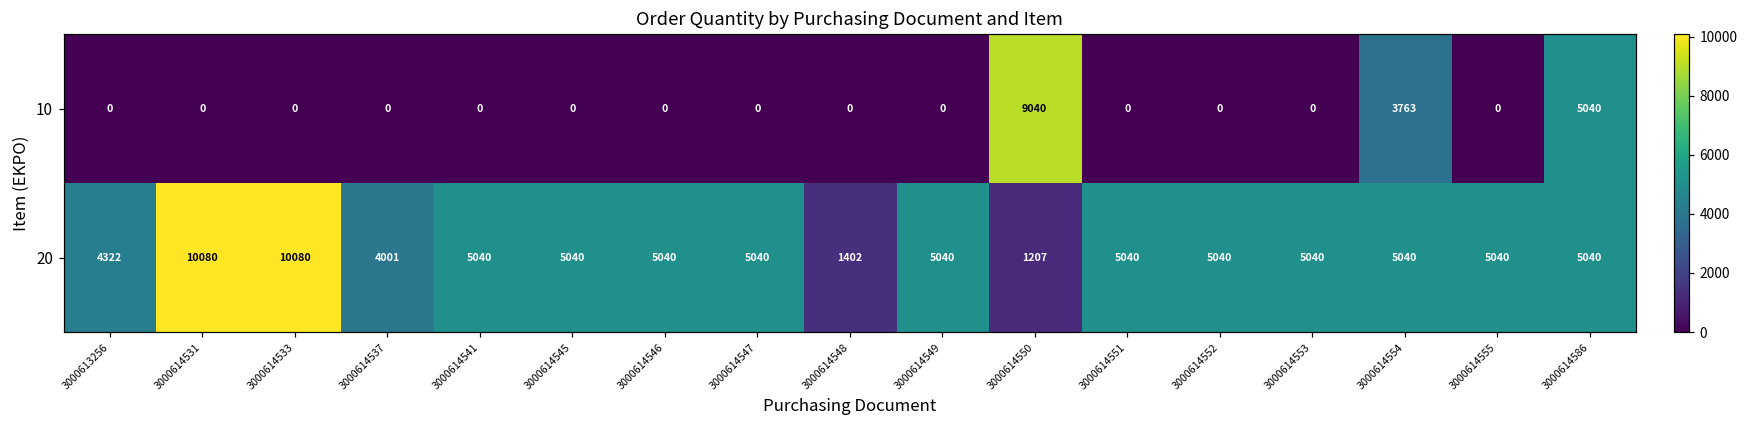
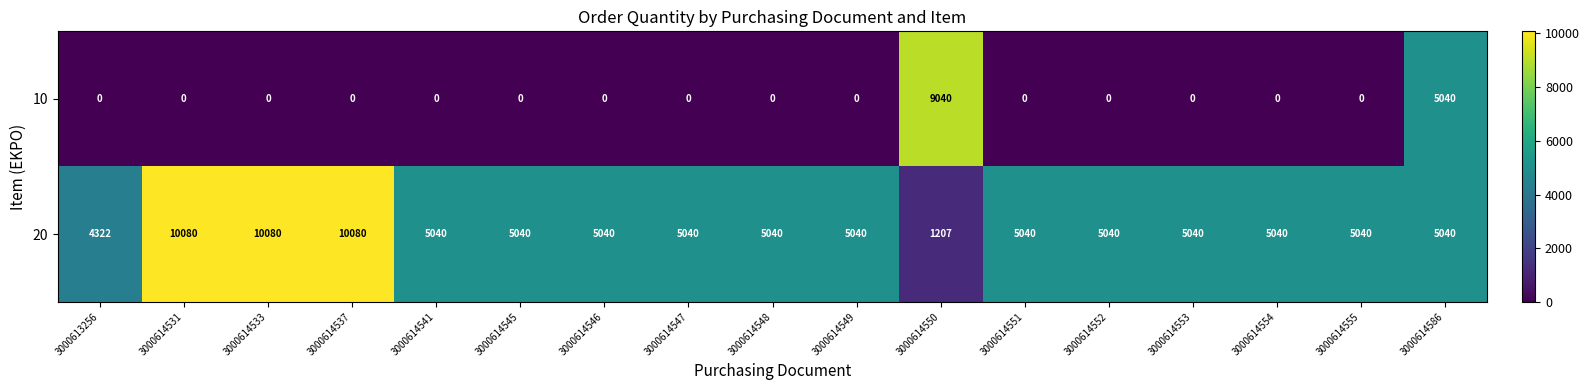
  {
    "10": {
      "3000613256": 0,
      "3000614531": 0,
      "3000614533": 0,
      "3000614537": 0,
      "3000614541": 0,
      "3000614545": 0,
      "3000614546": 0,
      "3000614547": 0,
      "3000614548": 0,
      "3000614549": 0,
      "3000614550": 9040,
      "3000614551": 0,
      "3000614552": 0,
      "3000614553": 0,
-     "3000614554": 3763,
+     "3000614554": 0,
      "3000614555": 0,
      "3000614586": 5040
    },
    "20": {
      "3000613256": 4322,
      "3000614531": 10080,
      "3000614533": 10080,
-     "3000614537": 4001,
+     "3000614537": 10080,
      "3000614541": 5040,
      "3000614545": 5040,
      "3000614546": 5040,
      "3000614547": 5040,
-     "3000614548": 1402,
+     "3000614548": 5040,
      "3000614549": 5040,
      "3000614550": 1207,
      "3000614551": 5040,
      "3000614552": 5040,
      "3000614553": 5040,
      "3000614554": 5040,
      "3000614555": 5040,
      "3000614586": 5040
    }
  }
